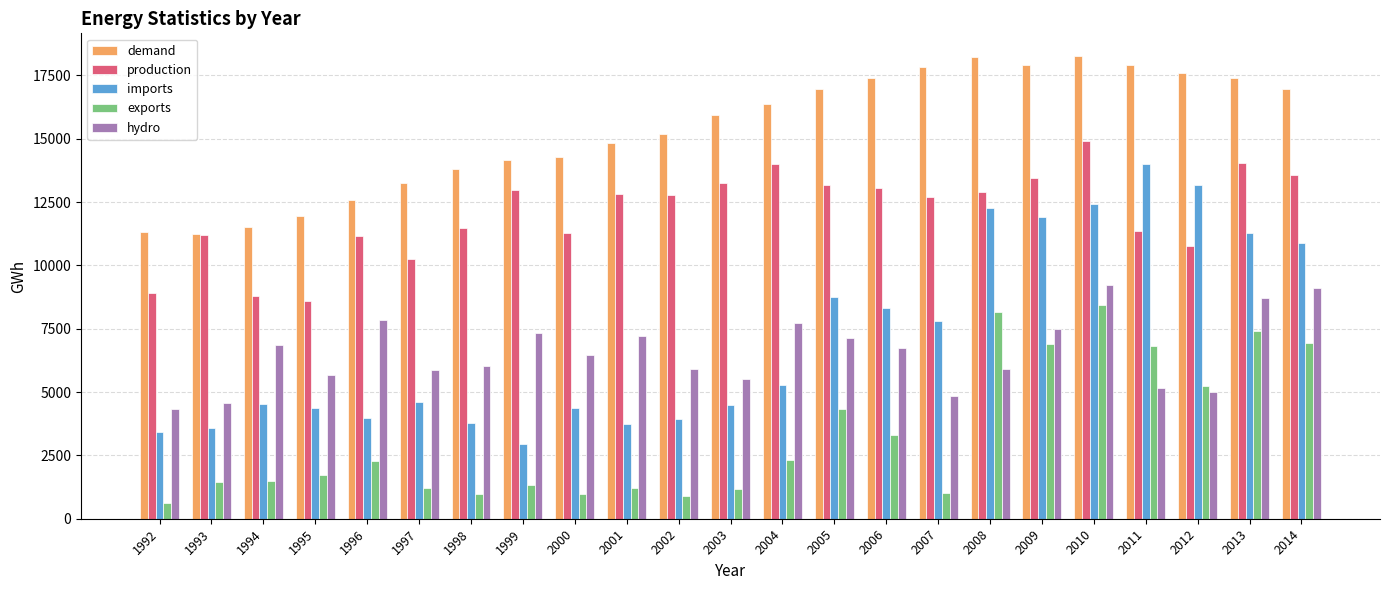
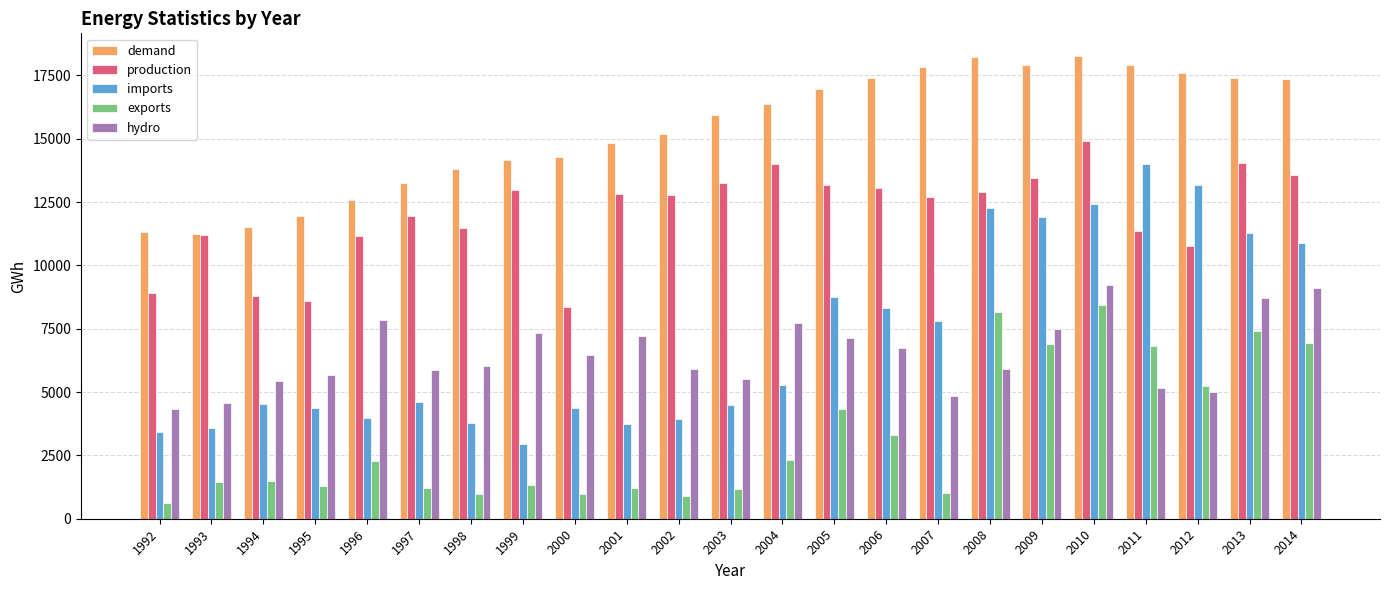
  {
    "demand": {
      "1992": 11300,
      "1993": 11200,
      "1994": 11500,
      "1995": 12000,
      "1996": 12600,
      "1997": 13300,
      "1998": 13800,
      "1999": 14200,
      "2000": 14300,
      "2001": 14800,
      "2002": 15200,
      "2003": 15900,
      "2004": 16400,
      "2005": 17000,
      "2006": 17400,
      "2007": 17800,
      "2008": 18200,
      "2009": 17900,
      "2010": 18200,
      "2011": 17900,
      "2012": 17600,
      "2013": 17400,
-     "2014": 16900
+     "2014": 17400
    },
    "production": {
      "1992": 8900,
      "1993": 11200,
      "1994": 8800,
      "1995": 8600,
      "1996": 11200,
-     "1997": 10200,
+     "1997": 12000,
      "1998": 11500,
      "1999": 13000,
-     "2000": 11300,
+     "2000": 8400,
      "2001": 12800,
      "2002": 12800,
      "2003": 13300,
      "2004": 14000,
      "2005": 13200,
      "2006": 13000,
      "2007": 12700,
      "2008": 12900,
      "2009": 13500,
      "2010": 14900,
      "2011": 11400,
      "2012": 10800,
      "2013": 14100,
      "2014": 13600
    },
    "imports": {
      "1992": 3400,
      "1993": 3600,
      "1994": 4500,
      "1995": 4400,
      "1996": 4000,
      "1997": 4600,
      "1998": 3800,
      "1999": 3000,
      "2000": 4400,
      "2001": 3700,
      "2002": 3900,
      "2003": 4500,
      "2004": 5300,
      "2005": 8700,
      "2006": 8300,
      "2007": 7800,
      "2008": 12300,
      "2009": 11900,
      "2010": 12400,
      "2011": 14000,
      "2012": 13200,
      "2013": 11300,
      "2014": 10900
    },
    "exports": {
      "1992": 600,
      "1993": 1500,
      "1994": 1500,
-     "1995": 1700,
+     "1995": 1300,
      "1996": 2300,
      "1997": 1200,
      "1998": 1000,
      "1999": 1300,
      "2000": 1000,
      "2001": 1200,
      "2002": 900,
      "2003": 1200,
      "2004": 2300,
      "2005": 4300,
      "2006": 3300,
      "2007": 1000,
      "2008": 8200,
      "2009": 6900,
      "2010": 8400,
      "2011": 6800,
      "2012": 5200,
      "2013": 7400,
      "2014": 6900
    },
    "hydro": {
      "1992": 4300,
      "1993": 4600,
-     "1994": 6800,
+     "1994": 5400,
      "1995": 5700,
      "1996": 7900,
      "1997": 5900,
      "1998": 6000,
      "1999": 7300,
      "2000": 6500,
      "2001": 7200,
      "2002": 5900,
      "2003": 5500,
      "2004": 7700,
      "2005": 7100,
      "2006": 6700,
      "2007": 4900,
      "2008": 5900,
      "2009": 7500,
      "2010": 9200,
      "2011": 5200,
      "2012": 5000,
      "2013": 8700,
      "2014": 9100
    }
  }
